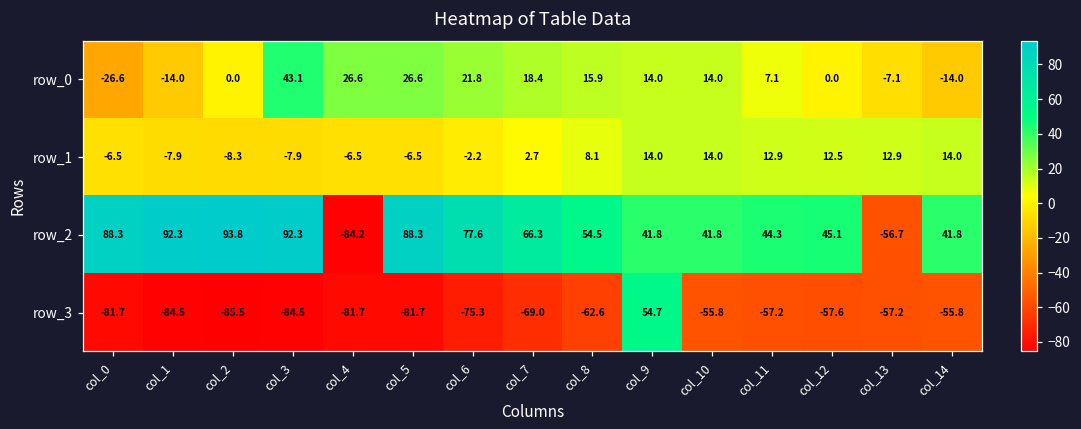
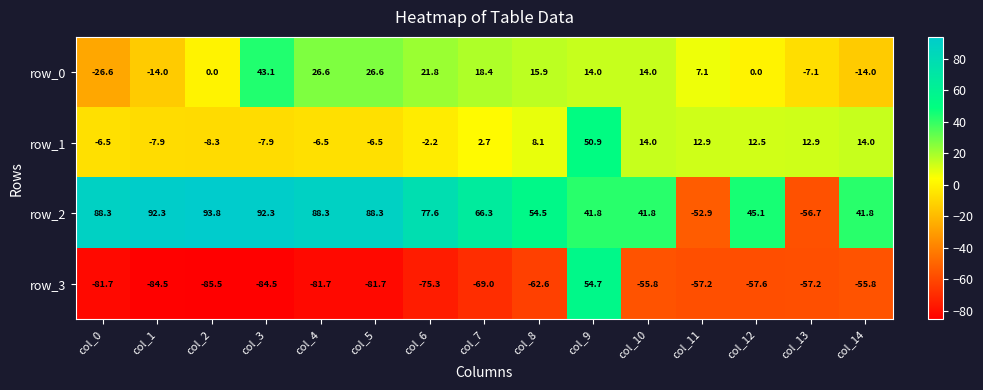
  {
    "row_0": {
      "col_0": -26.6,
      "col_1": -14.0,
      "col_2": 0.0,
      "col_3": 43.1,
      "col_4": 26.6,
      "col_5": 26.6,
      "col_6": 21.8,
      "col_7": 18.4,
      "col_8": 15.9,
      "col_9": 14.0,
      "col_10": 14.0,
      "col_11": 7.1,
      "col_12": 0.0,
      "col_13": -7.1,
      "col_14": -14.0
    },
    "row_1": {
      "col_0": -6.5,
      "col_1": -7.9,
      "col_2": -8.3,
      "col_3": -7.9,
      "col_4": -6.5,
      "col_5": -6.5,
      "col_6": -2.2,
      "col_7": 2.7,
      "col_8": 8.1,
-     "col_9": 14.0,
+     "col_9": 50.9,
      "col_10": 14.0,
      "col_11": 12.9,
      "col_12": 12.5,
      "col_13": 12.9,
      "col_14": 14.0
    },
    "row_2": {
      "col_0": 88.3,
      "col_1": 92.3,
      "col_2": 93.8,
      "col_3": 92.3,
-     "col_4": -84.2,
+     "col_4": 88.3,
      "col_5": 88.3,
      "col_6": 77.6,
      "col_7": 66.3,
      "col_8": 54.5,
      "col_9": 41.8,
      "col_10": 41.8,
-     "col_11": 44.3,
+     "col_11": -52.9,
      "col_12": 45.1,
      "col_13": -56.7,
      "col_14": 41.8
    },
    "row_3": {
      "col_0": -81.7,
      "col_1": -84.5,
      "col_2": -85.5,
      "col_3": -84.5,
      "col_4": -81.7,
      "col_5": -81.7,
      "col_6": -75.3,
      "col_7": -69.0,
      "col_8": -62.6,
      "col_9": 54.7,
      "col_10": -55.8,
      "col_11": -57.2,
      "col_12": -57.6,
      "col_13": -57.2,
      "col_14": -55.8
    }
  }
